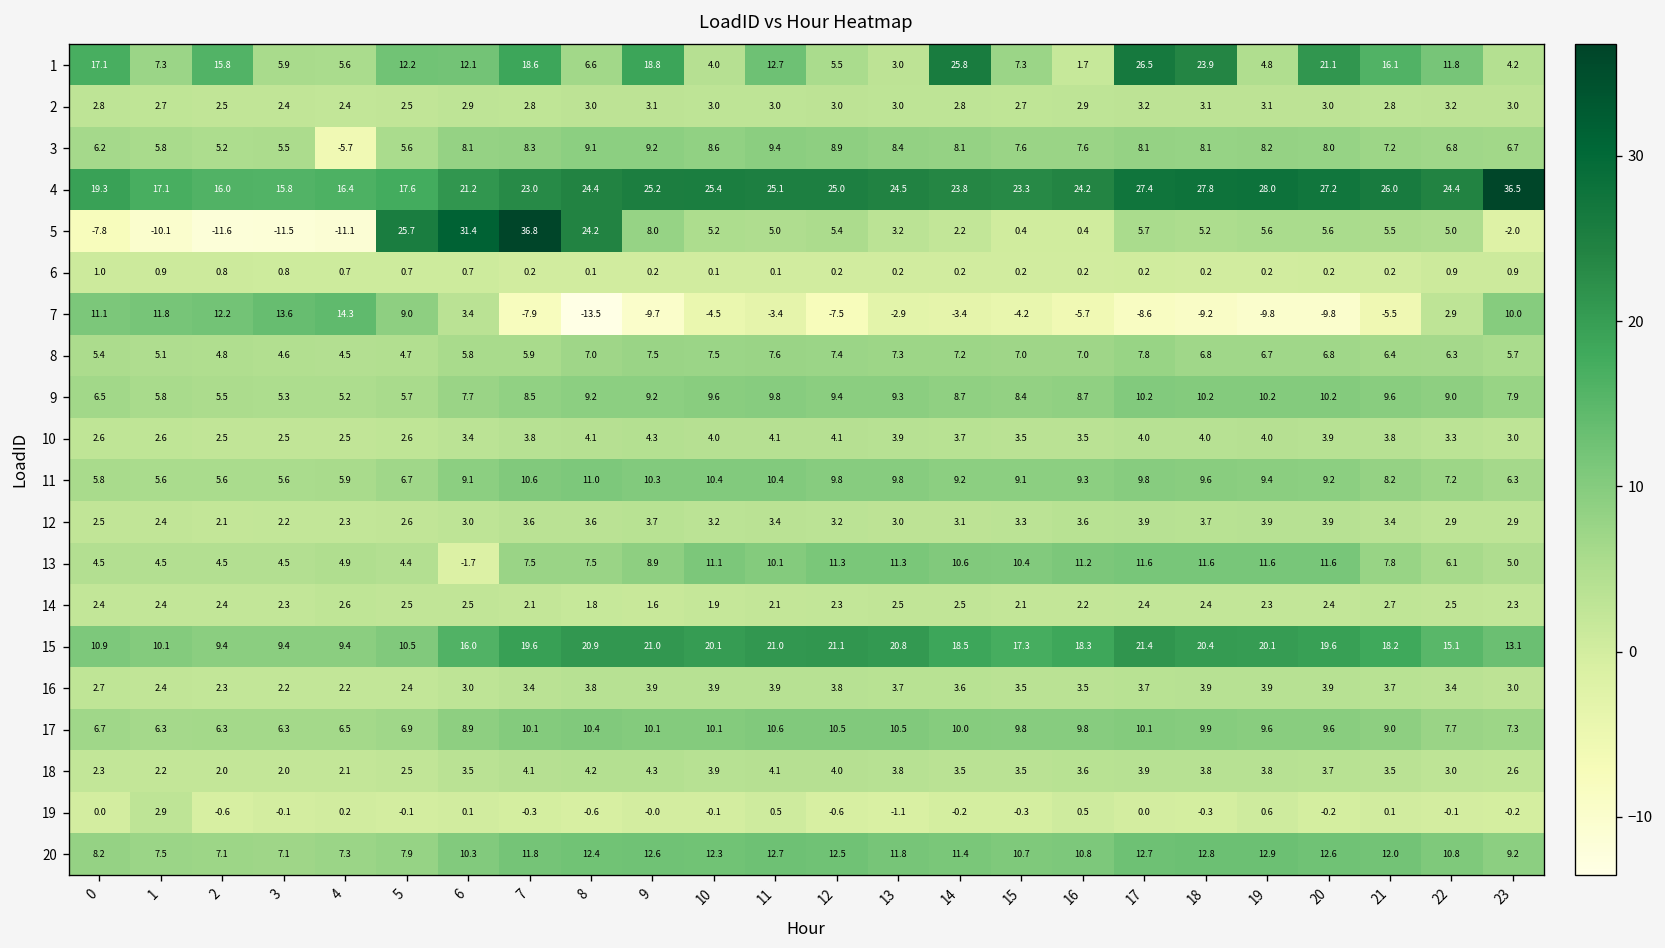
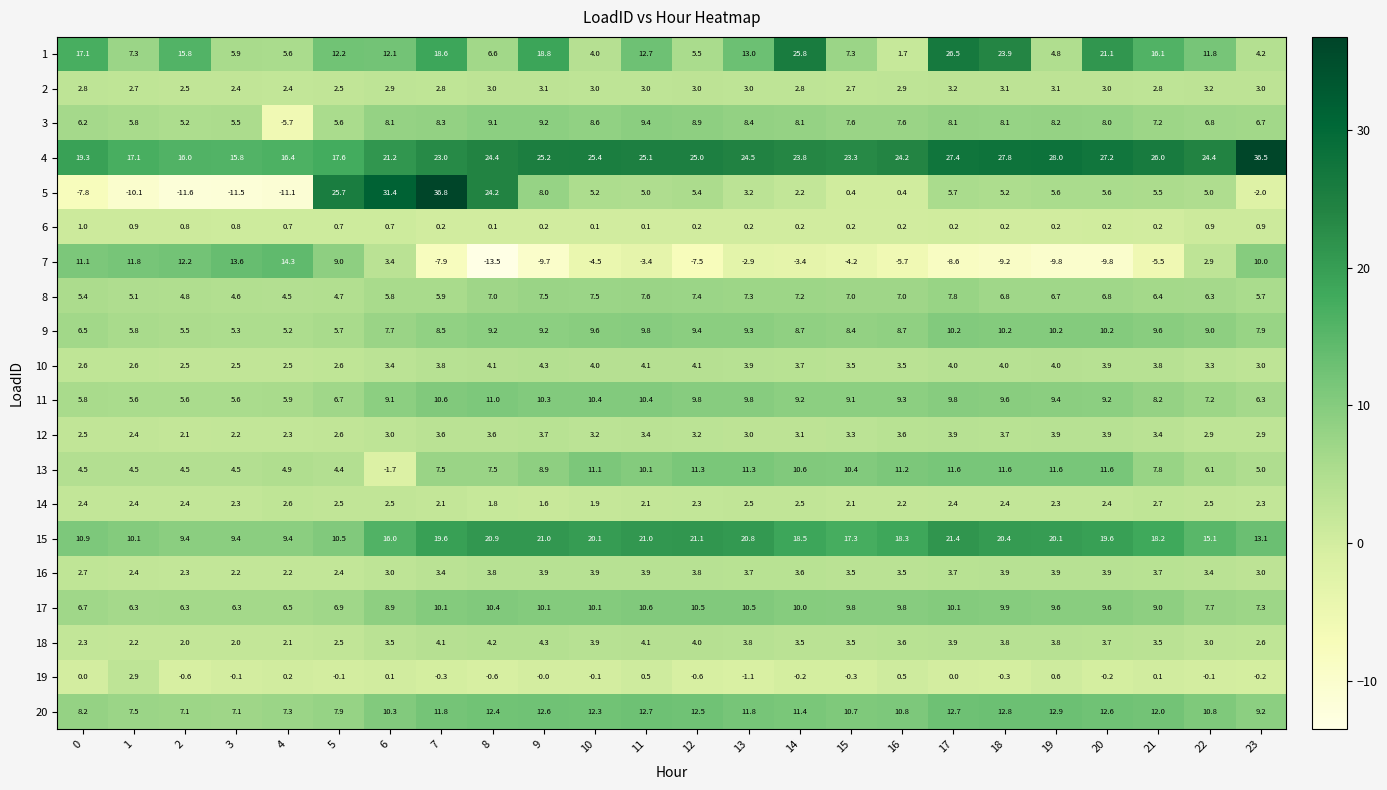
  {
    "1": {
      "0": 17.1,
      "1": 7.3,
      "2": 15.8,
      "3": 5.9,
      "4": 5.6,
      "5": 12.2,
      "6": 12.1,
      "7": 18.6,
      "8": 6.6,
      "9": 18.8,
      "10": 4.0,
      "11": 12.7,
      "12": 5.5,
-     "13": 3.0,
+     "13": 13.0,
      "14": 25.8,
      "15": 7.3,
      "16": 1.7,
      "17": 26.5,
      "18": 23.9,
      "19": 4.8,
      "20": 21.1,
      "21": 16.1,
      "22": 11.8,
      "23": 4.2
    }
  }
